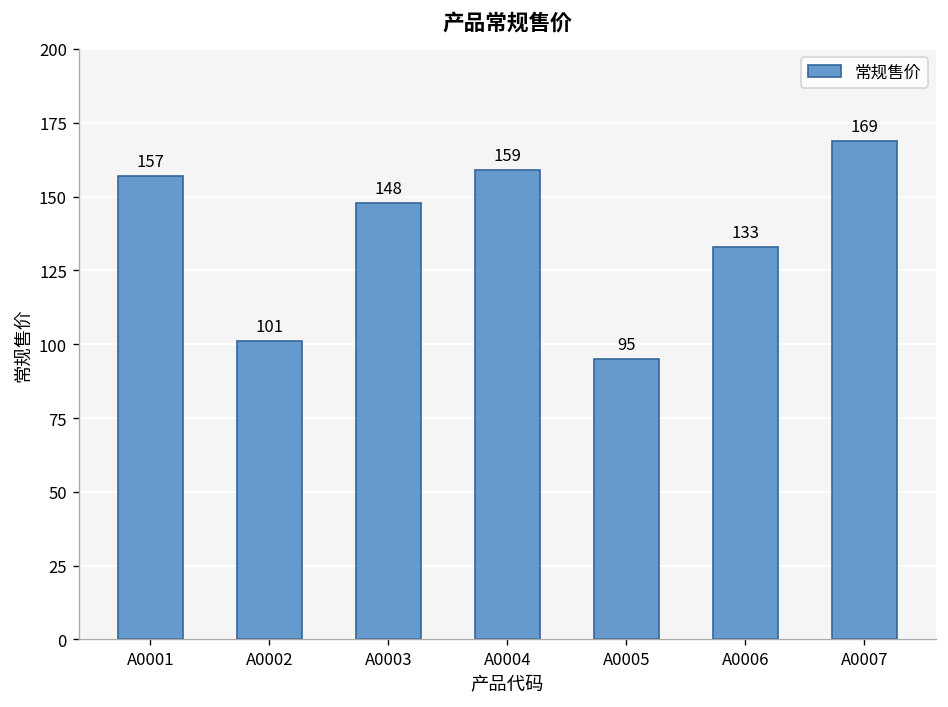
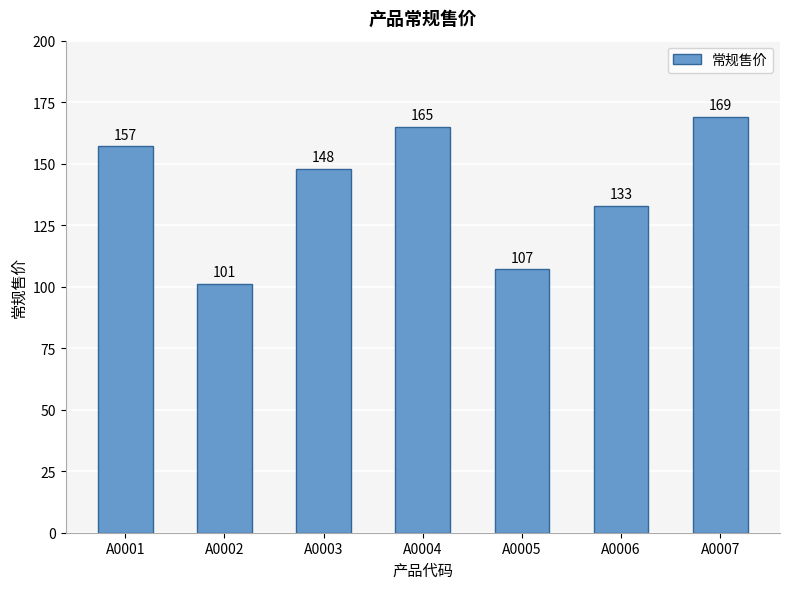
  {
    "A0001": 157,
    "A0002": 101,
    "A0003": 148,
-   "A0004": 159,
-   "A0005": 95,
+   "A0004": 165,
+   "A0005": 107,
    "A0006": 133,
    "A0007": 169
  }
